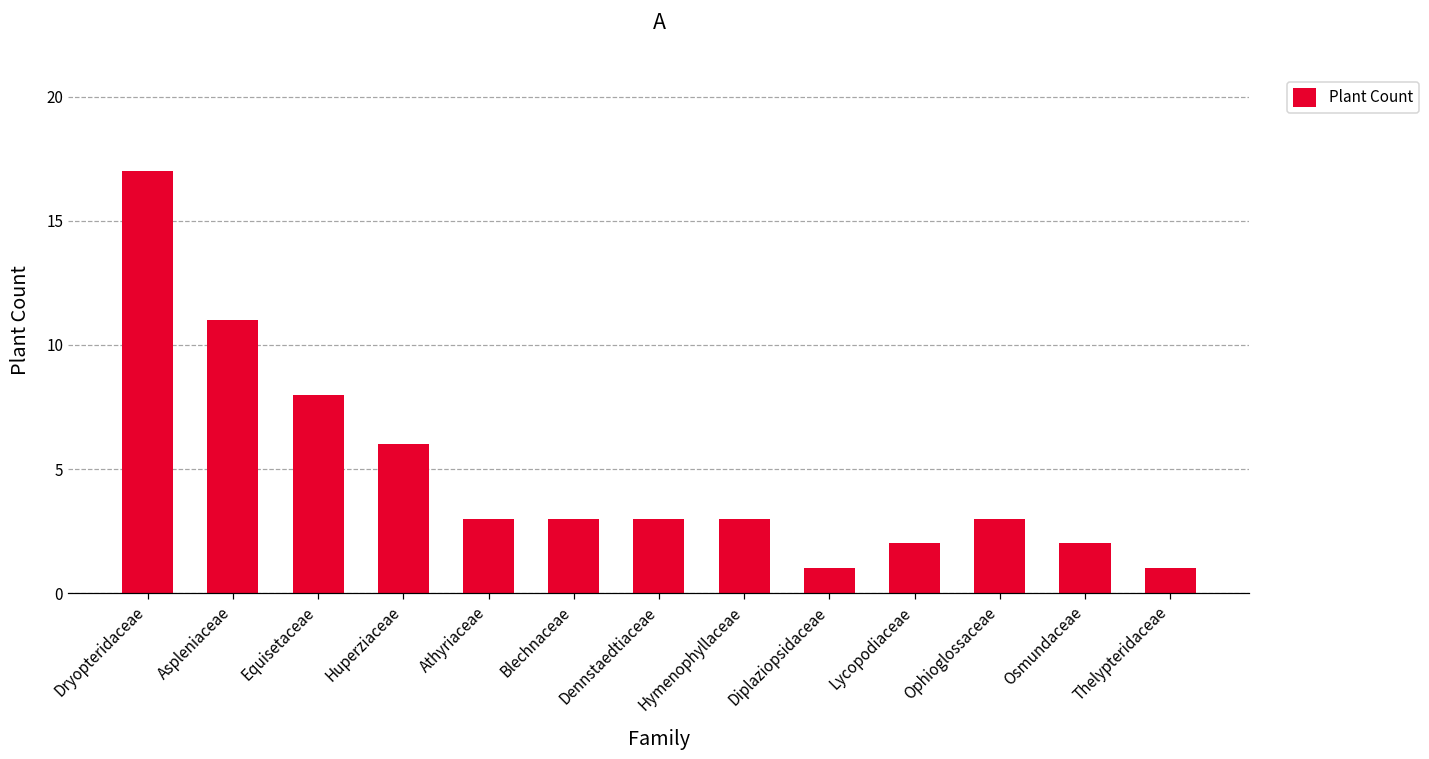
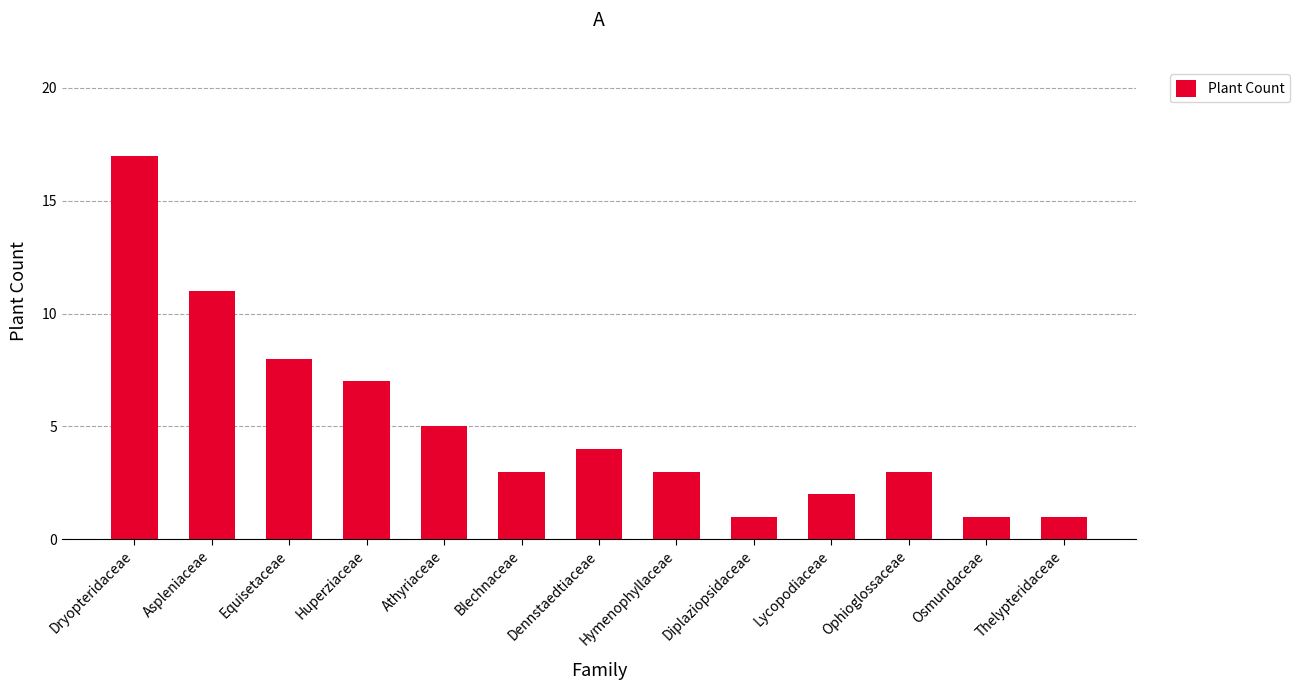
  {
    "Dryopteridaceae": 17,
    "Aspleniaceae": 11,
    "Equisetaceae": 8,
-   "Huperziaceae": 6,
-   "Athyriaceae": 3,
+   "Huperziaceae": 7,
+   "Athyriaceae": 5,
    "Blechnaceae": 3,
-   "Dennstaedtiaceae": 3,
+   "Dennstaedtiaceae": 4,
    "Hymenophyllaceae": 3,
    "Diplaziopsidaceae": 1,
    "Lycopodiaceae": 2,
    "Ophioglossaceae": 3,
-   "Osmundaceae": 2,
+   "Osmundaceae": 1,
    "Thelypteridaceae": 1
  }
